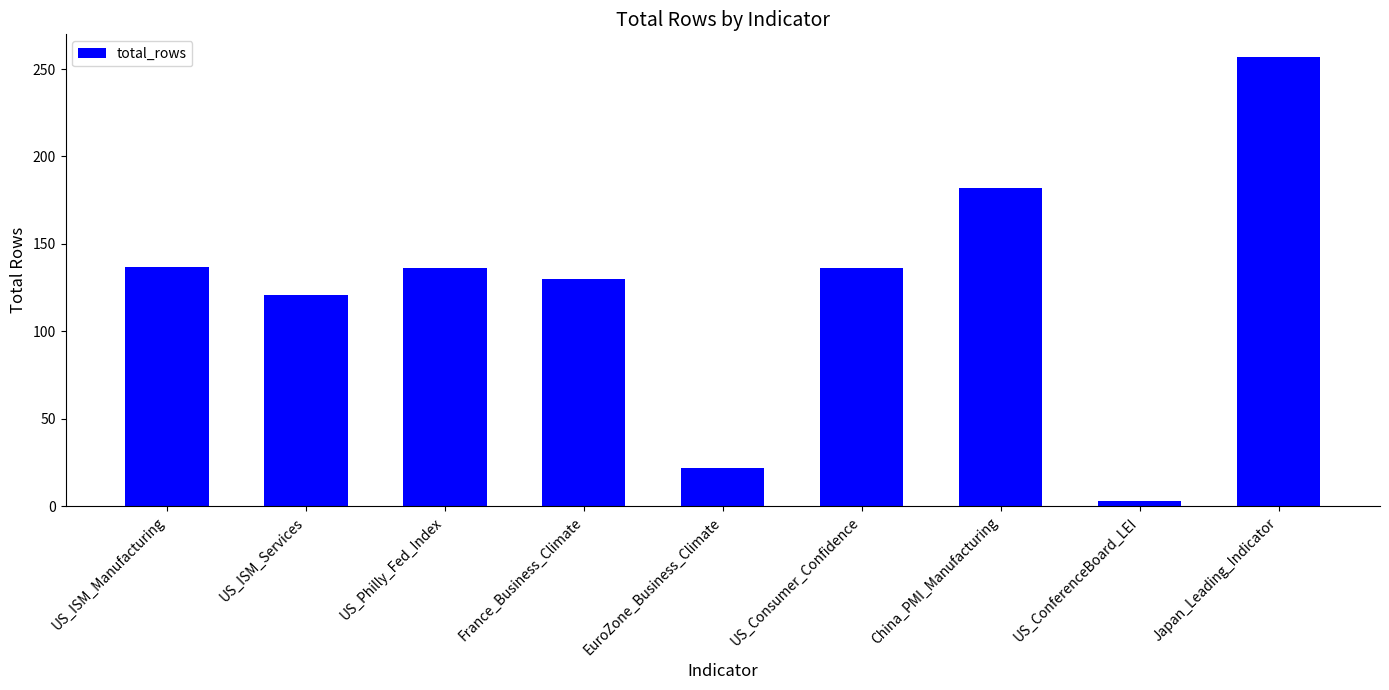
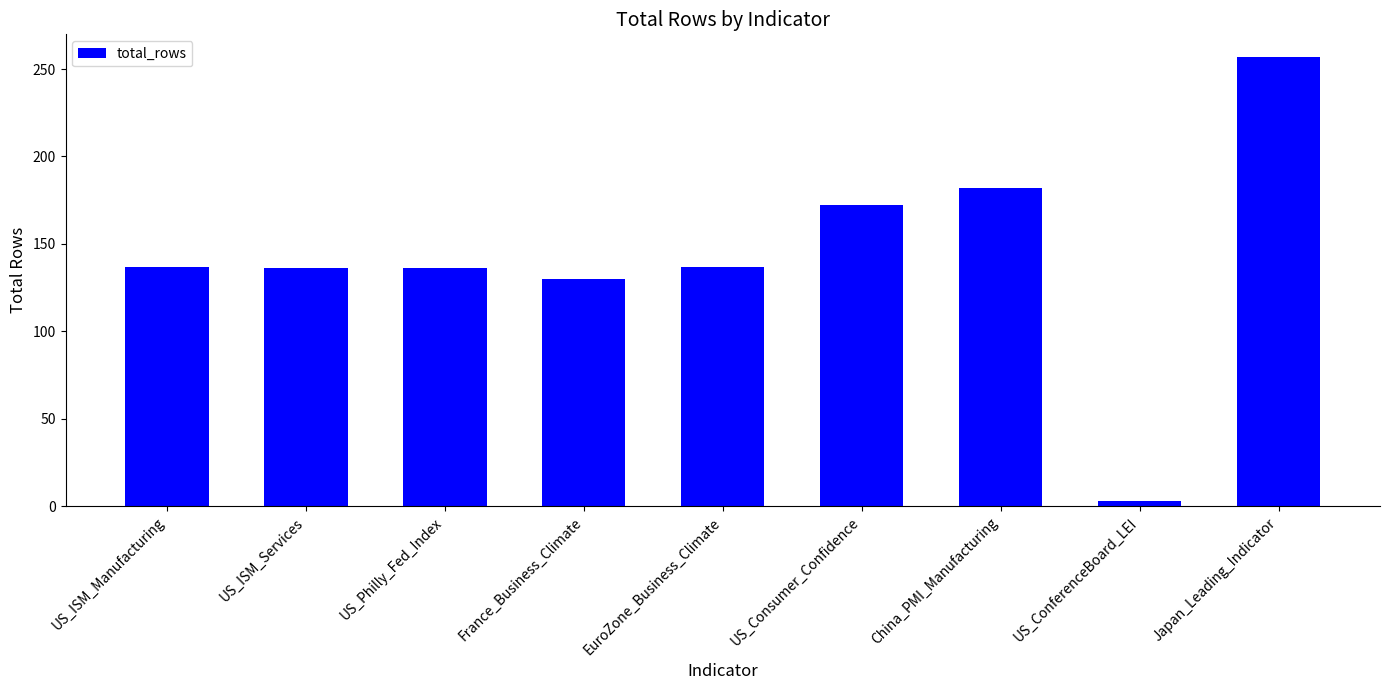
  {
    "US_ISM_Manufacturing": 137,
-   "US_ISM_Services": 121,
+   "US_ISM_Services": 136,
    "US_Philly_Fed_Index": 136,
    "France_Business_Climate": 130,
-   "EuroZone_Business_Climate": 22,
-   "US_Consumer_Confidence": 136,
+   "EuroZone_Business_Climate": 137,
+   "US_Consumer_Confidence": 172,
    "China_PMI_Manufacturing": 182,
    "US_ConferenceBoard_LEI": 3,
    "Japan_Leading_Indicator": 257
  }
